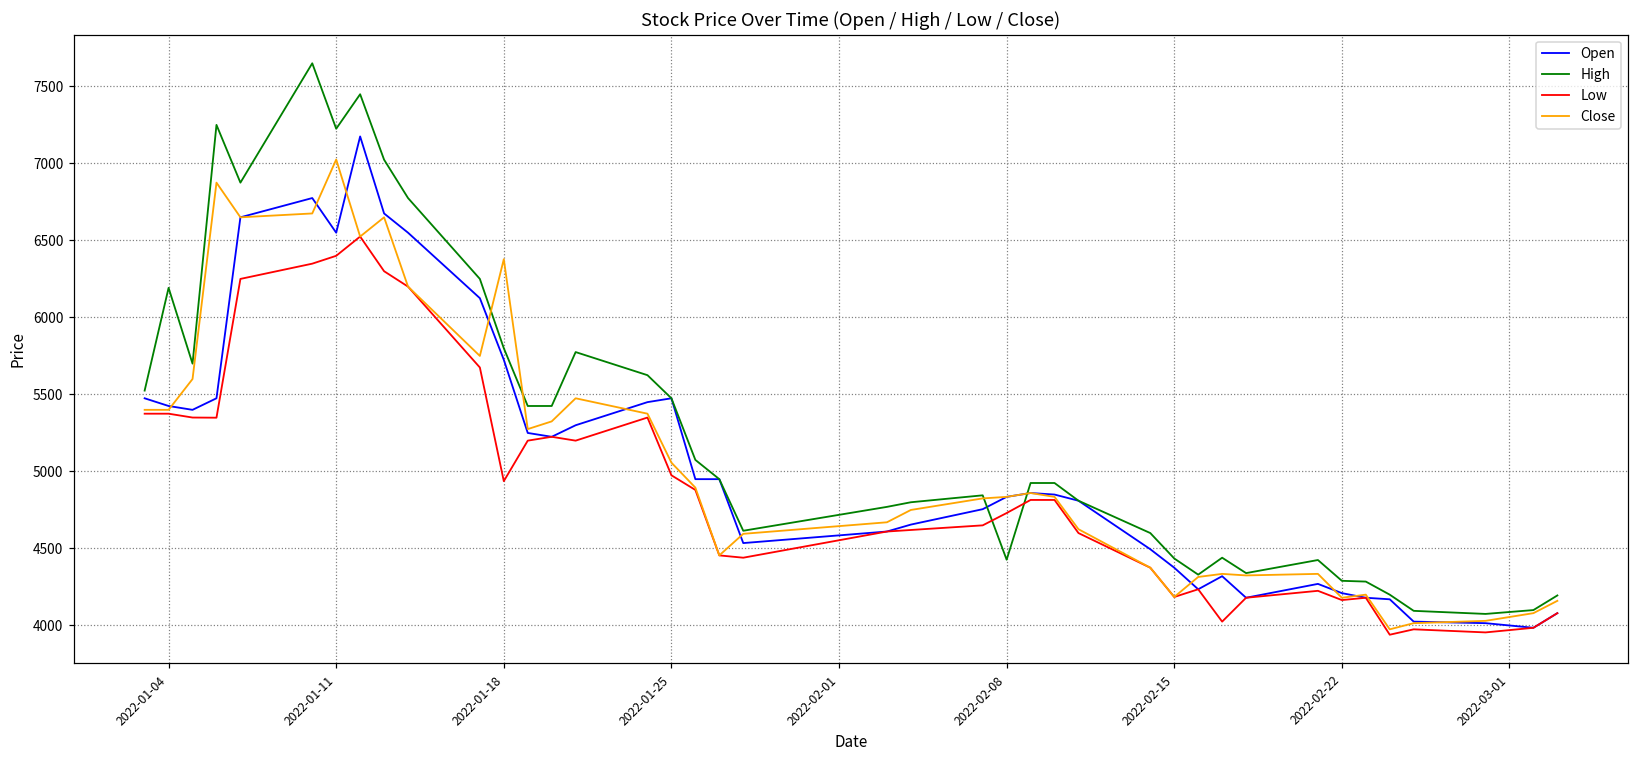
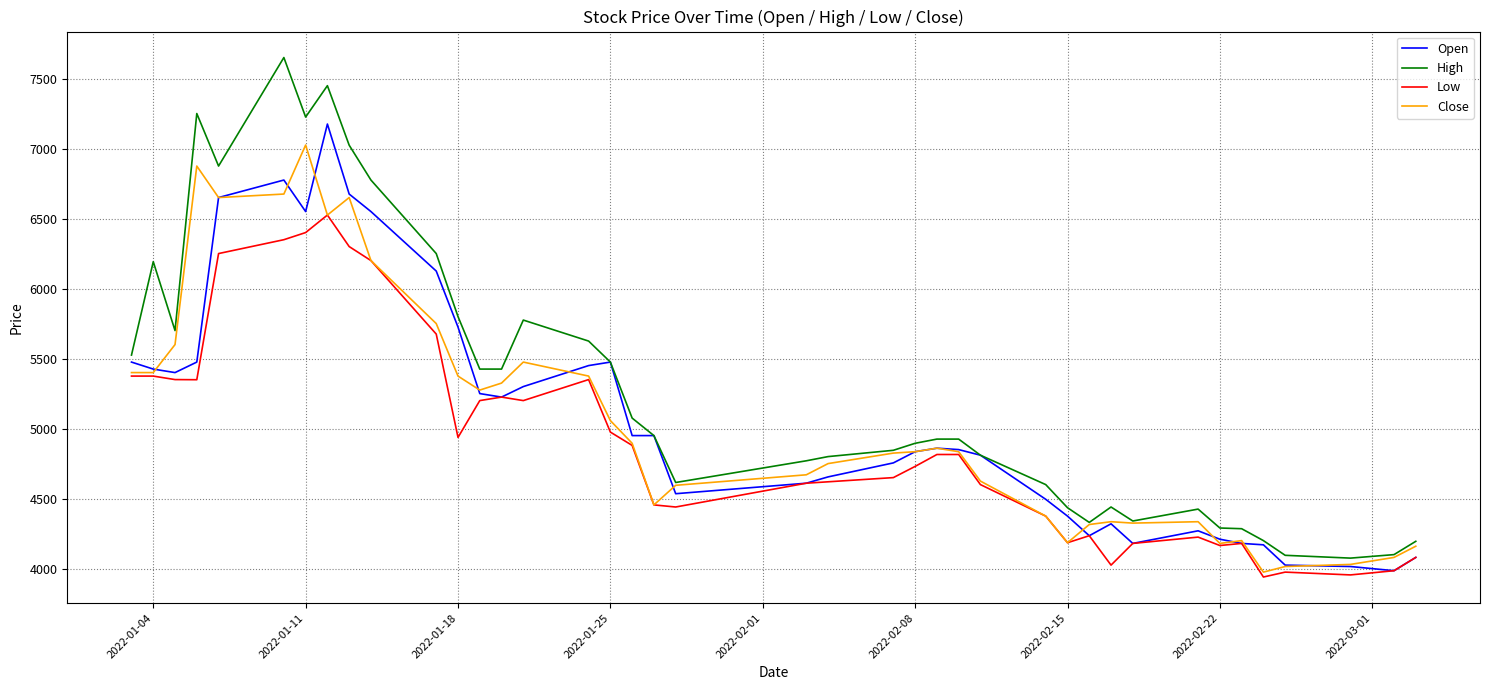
  {
    "Open": {
      "2022-01-04": 5430,
      "2022-01-11": 6550,
      "2022-01-18": 5730,
      "2022-02-15": 4380,
      "2022-02-22": 4210
    },
    "High": {
      "2022-01-04": 6190,
      "2022-01-11": 7230,
      "2022-01-18": 5800,
-     "2022-02-08": 4430,
+     "2022-02-08": 4900,
      "2022-02-15": 4440,
      "2022-02-22": 4290
    },
    "Low": {
      "2022-01-04": 5380,
      "2022-01-11": 6400,
      "2022-01-18": 4940,
      "2022-01-25": 4980,
      "2022-02-08": 4730
    },
    "Close": {
      "2022-01-04": 5400,
      "2022-01-11": 7030,
-     "2022-01-18": 6380,
+     "2022-01-18": 5380,
      "2022-01-25": 5060
    }
  }
